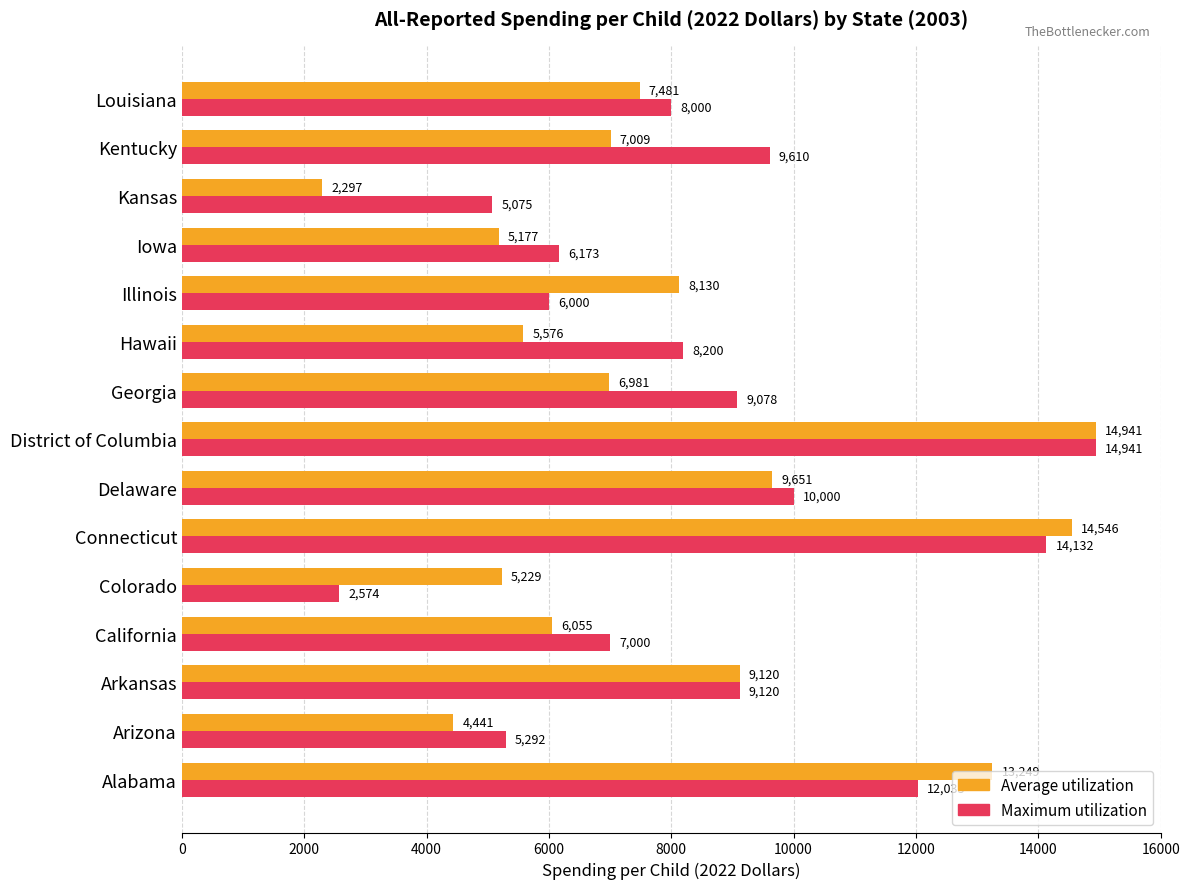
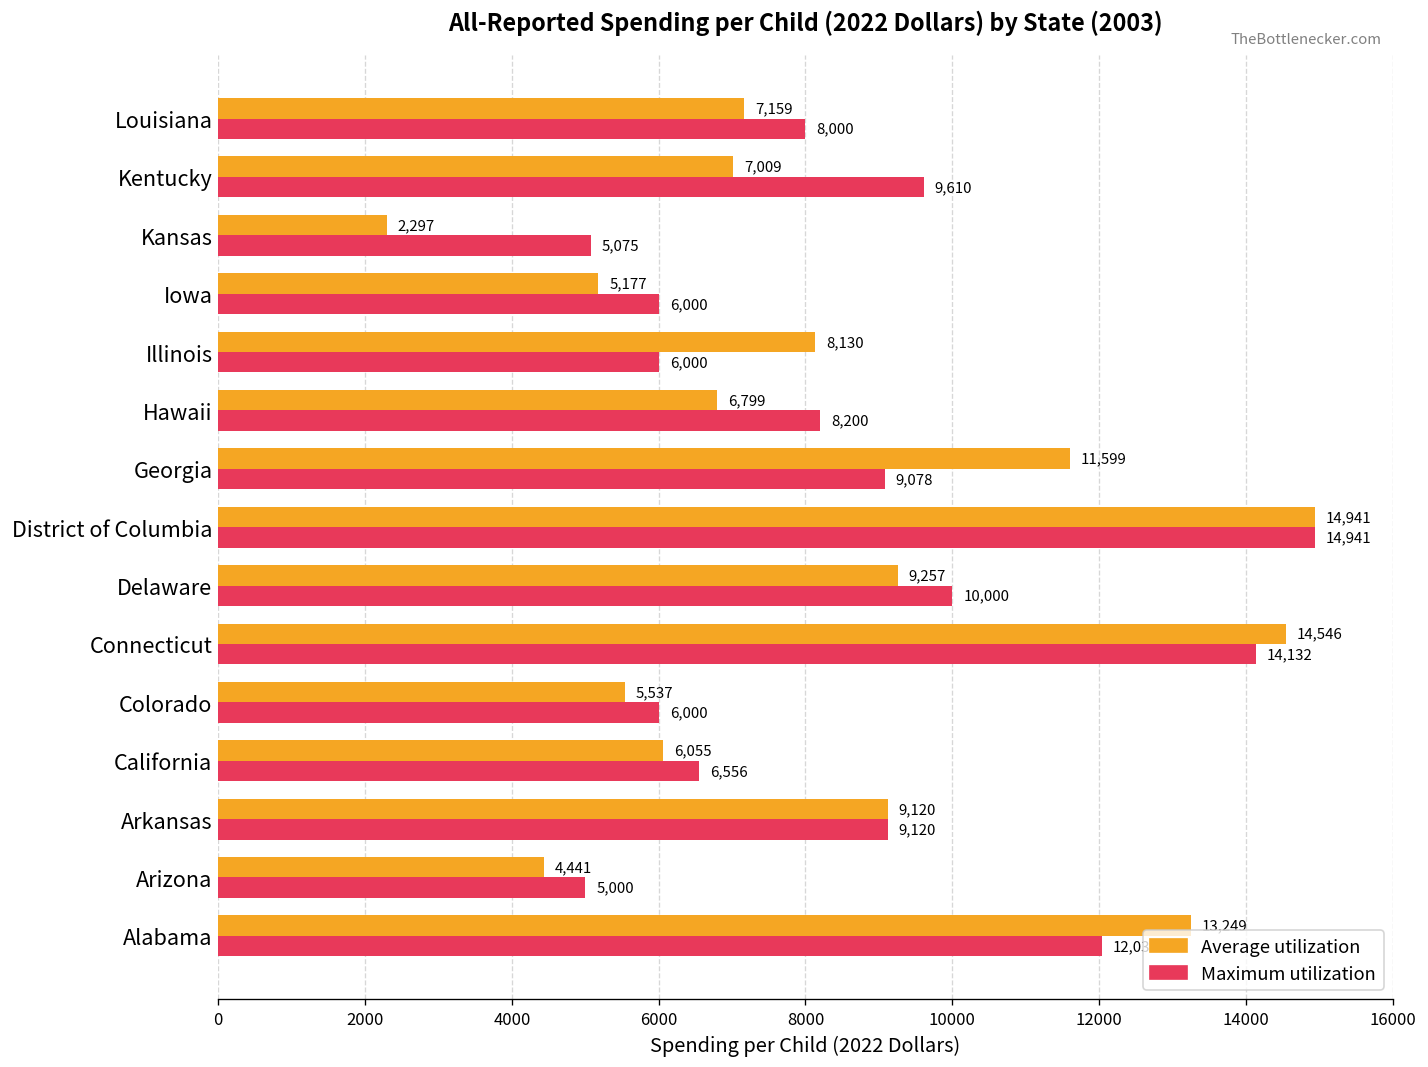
  {
    "Average utilization": {
-     "Louisiana": "7,481",
+     "Louisiana": "7,159",
      "Kentucky": "7,009",
      "Kansas": "2,297",
      "Iowa": "5,177",
      "Illinois": "8,130",
-     "Hawaii": "5,576",
-     "Georgia": "6,981",
+     "Hawaii": "6,799",
+     "Georgia": "11,599",
      "District of Columbia": "14,941",
-     "Delaware": "9,651",
+     "Delaware": "9,257",
      "Connecticut": "14,546",
-     "Colorado": "5,229",
+     "Colorado": "5,537",
      "California": "6,055",
      "Arkansas": "9,120",
      "Arizona": "4,441"
    },
    "Maximum utilization": {
      "Louisiana": "8,000",
      "Kentucky": "9,610",
      "Kansas": "5,075",
-     "Iowa": "6,173",
+     "Iowa": "6,000",
      "Illinois": "6,000",
      "Hawaii": "8,200",
      "Georgia": "9,078",
      "District of Columbia": "14,941",
      "Delaware": "10,000",
      "Connecticut": "14,132",
-     "Colorado": "2,574",
-     "California": "7,000",
+     "Colorado": "6,000",
+     "California": "6,556",
      "Arkansas": "9,120",
-     "Arizona": "5,292"
+     "Arizona": "5,000"
    }
  }
